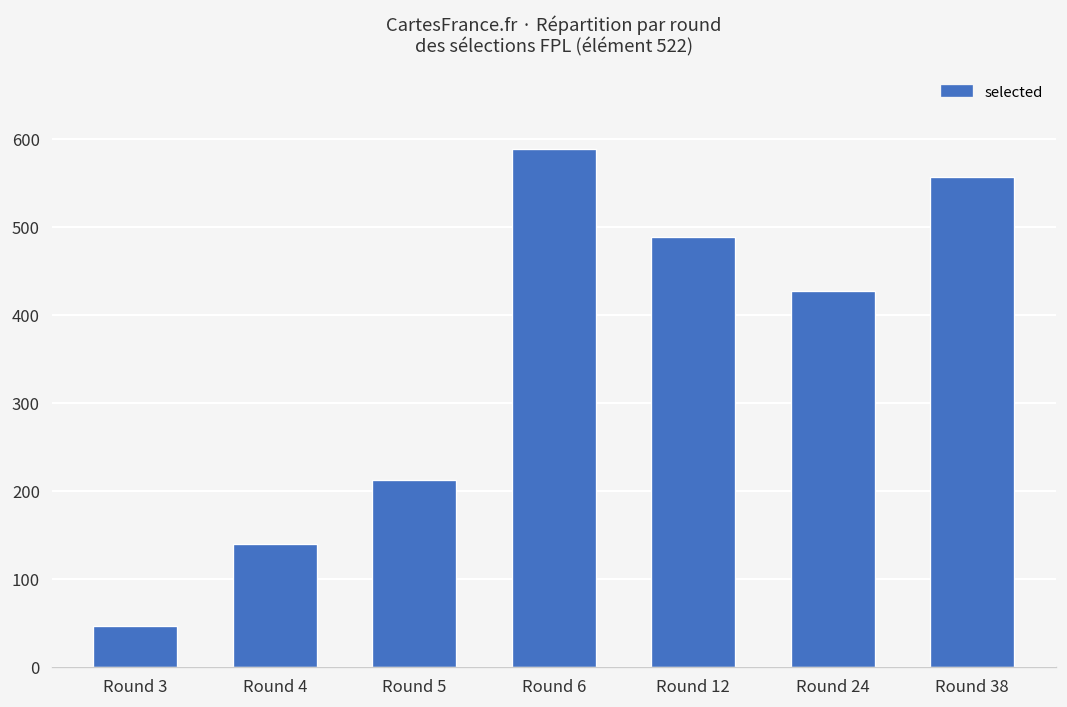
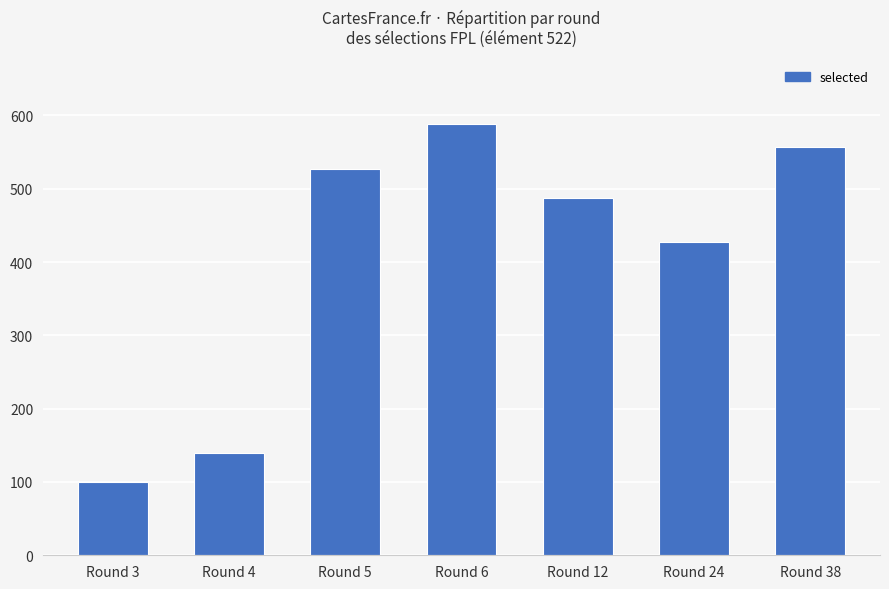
  {
-   "Round 3": 50,
+   "Round 3": 100,
    "Round 4": 140,
-   "Round 5": 210,
+   "Round 5": 530,
    "Round 6": 590,
    "Round 12": 490,
    "Round 24": 430,
    "Round 38": 560
  }
